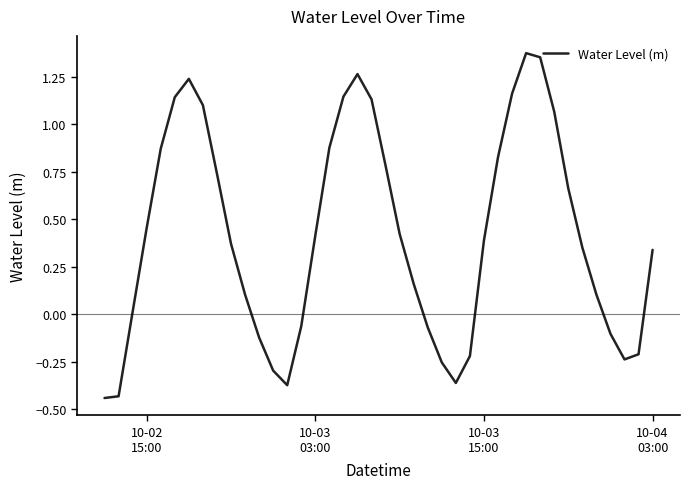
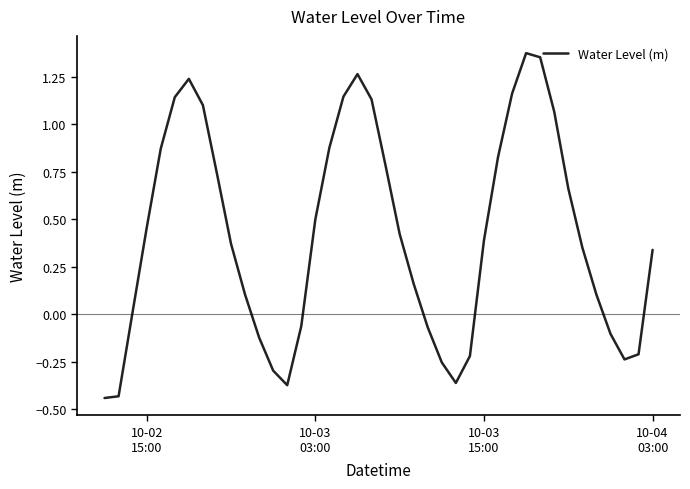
  {
    "10-02 15:00": 0.45,
-   "10-03 03:00": 0.41,
+   "10-03 03:00": 0.50,
    "10-03 15:00": 0.39,
    "10-04 03:00": 0.34
  }
